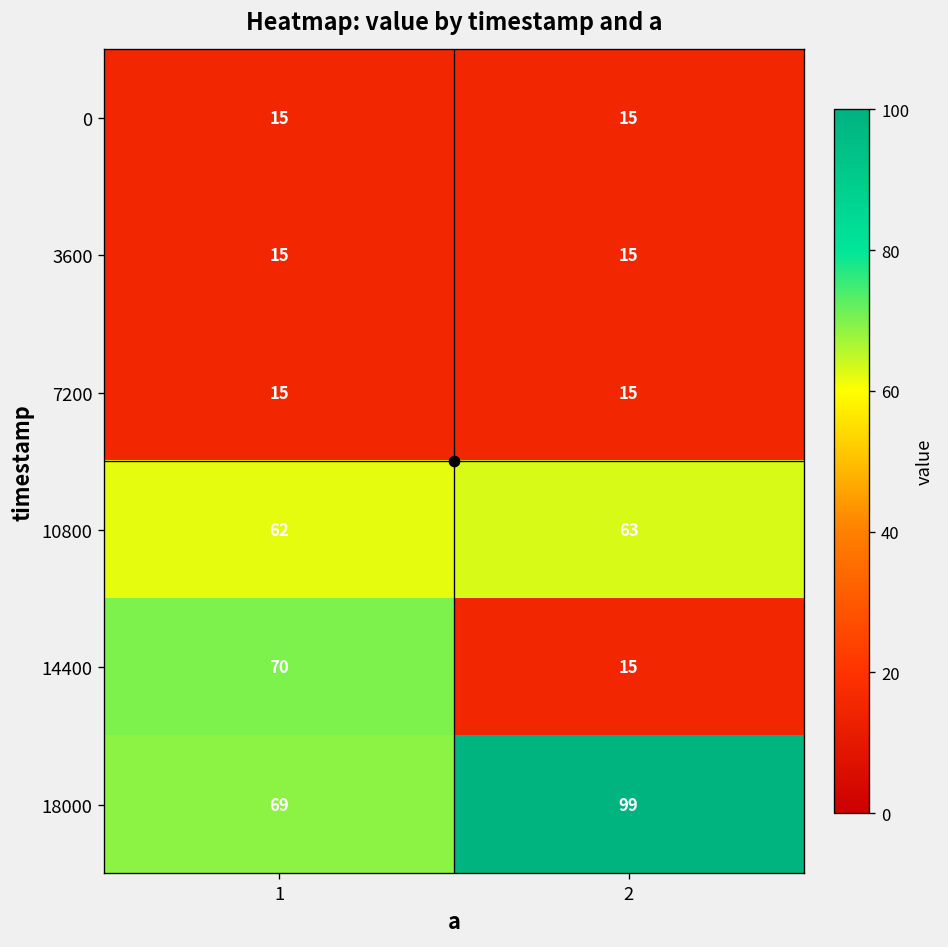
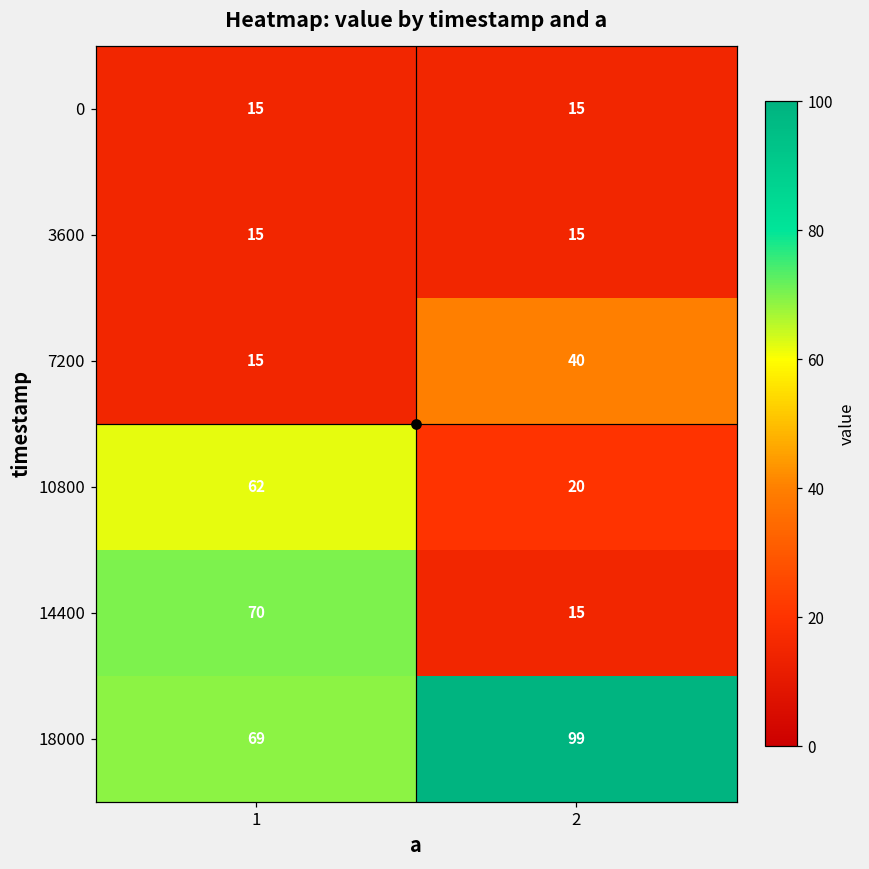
  {
    "7200": {
-     "2": 15
+     "2": 40
    },
    "10800": {
-     "2": 63
+     "2": 20
    }
  }
